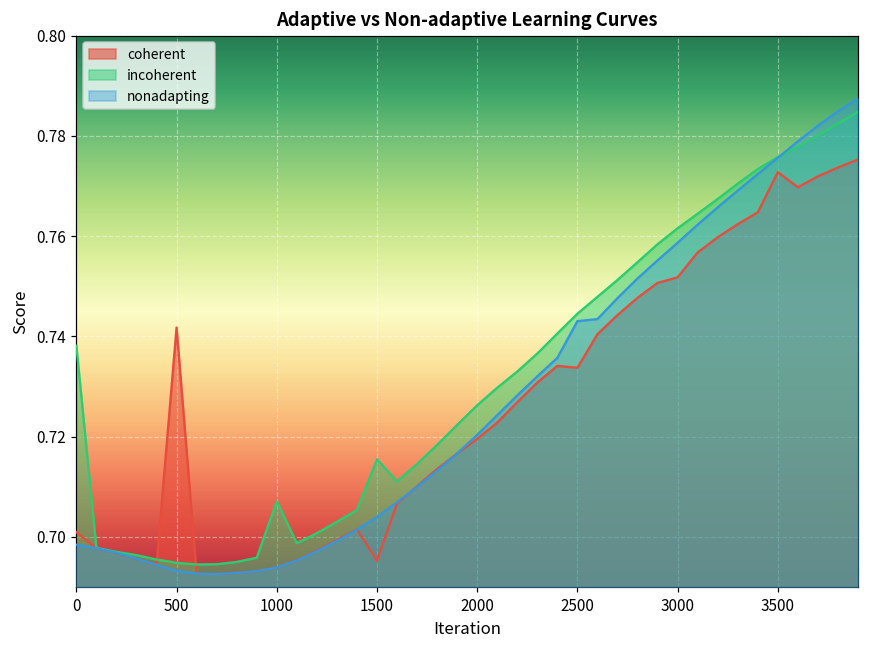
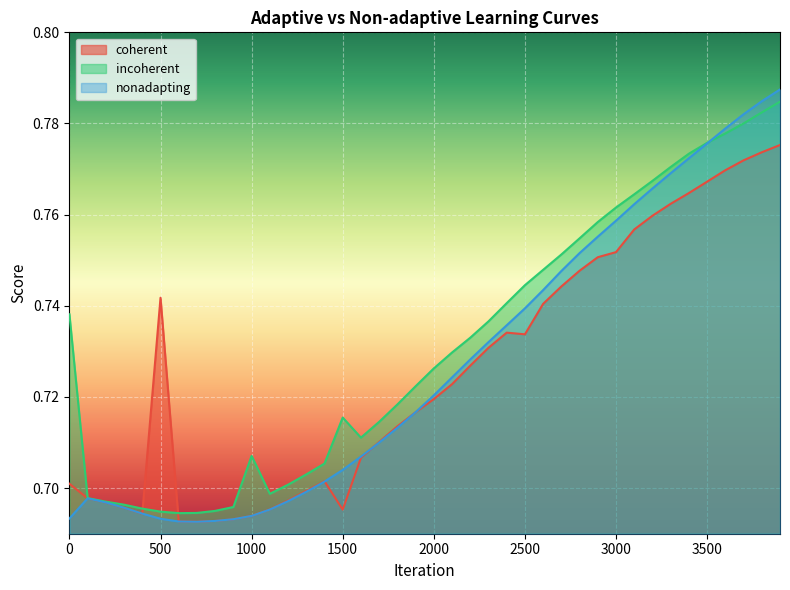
  {
    "coherent": {
      "0": 0.701,
      "500": 0.742,
      "1500": 0.695,
      "2000": 0.720,
      "2500": 0.734,
      "3000": 0.752,
-     "3500": 0.773
+     "3500": 0.767
    },
    "incoherent": {
      "0": 0.738,
      "500": 0.695,
      "1000": 0.707,
      "1500": 0.715,
      "2000": 0.726,
      "2500": 0.745,
      "3000": 0.762
    },
    "nonadapting": {
-     "0": 0.698,
+     "0": 0.693,
      "500": 0.693,
      "1500": 0.704,
      "2000": 0.720,
-     "2500": 0.743,
+     "2500": 0.739,
      "3000": 0.759
    }
  }
